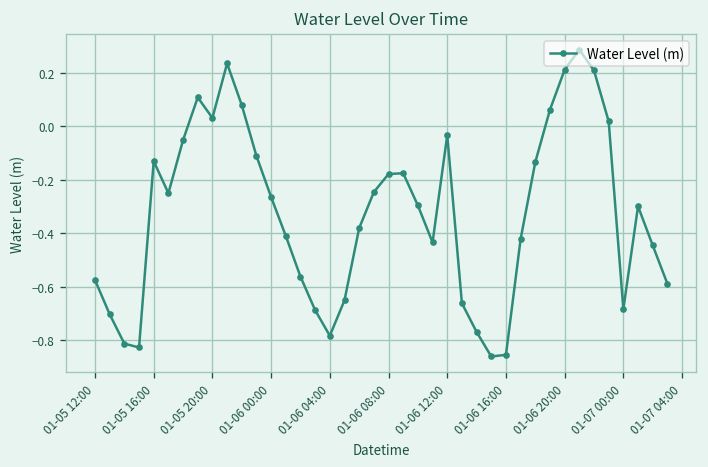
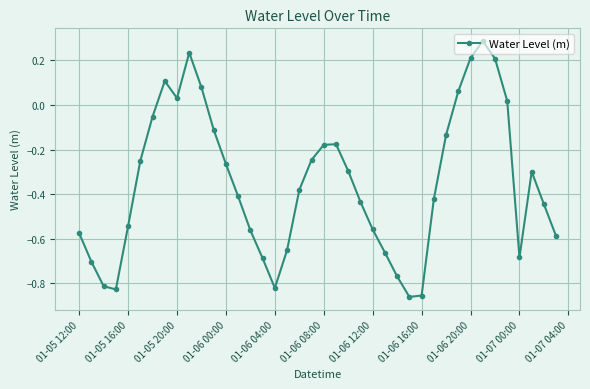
  {
    "01-05 12:00": -0.58,
-   "01-05 16:00": -0.13,
+   "01-05 16:00": -0.54,
    "01-05 20:00": 0.03,
    "01-06 00:00": -0.27,
-   "01-06 04:00": -0.78,
+   "01-06 04:00": -0.82,
    "01-06 08:00": -0.18,
-   "01-06 12:00": -0.03,
+   "01-06 12:00": -0.56,
    "01-06 16:00": -0.86,
    "01-06 20:00": 0.21,
    "01-07 00:00": -0.68
  }
